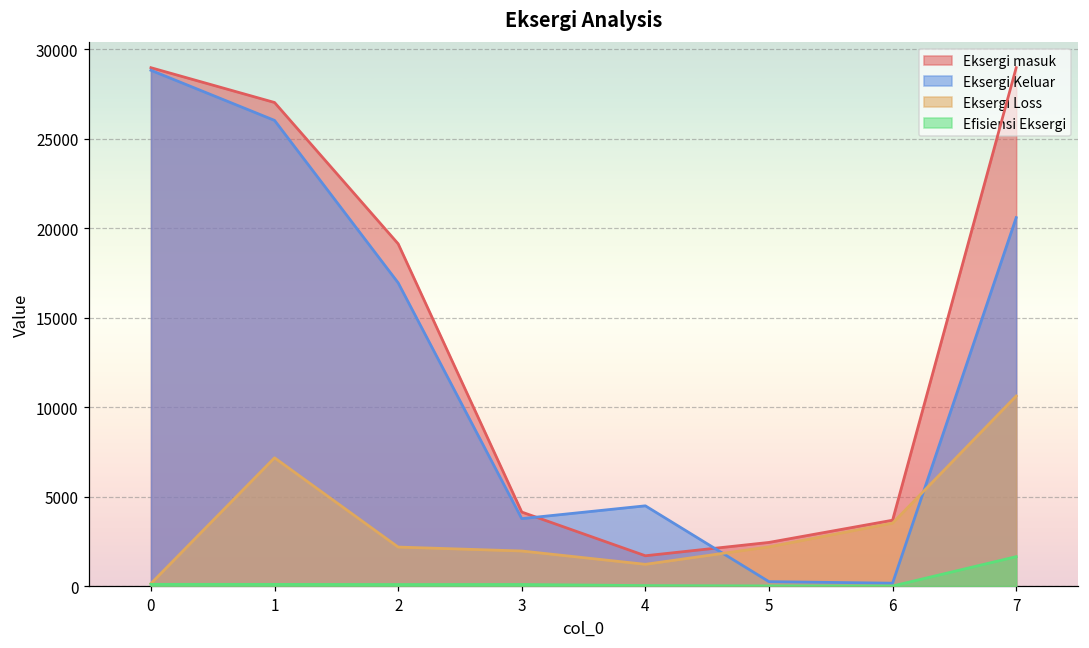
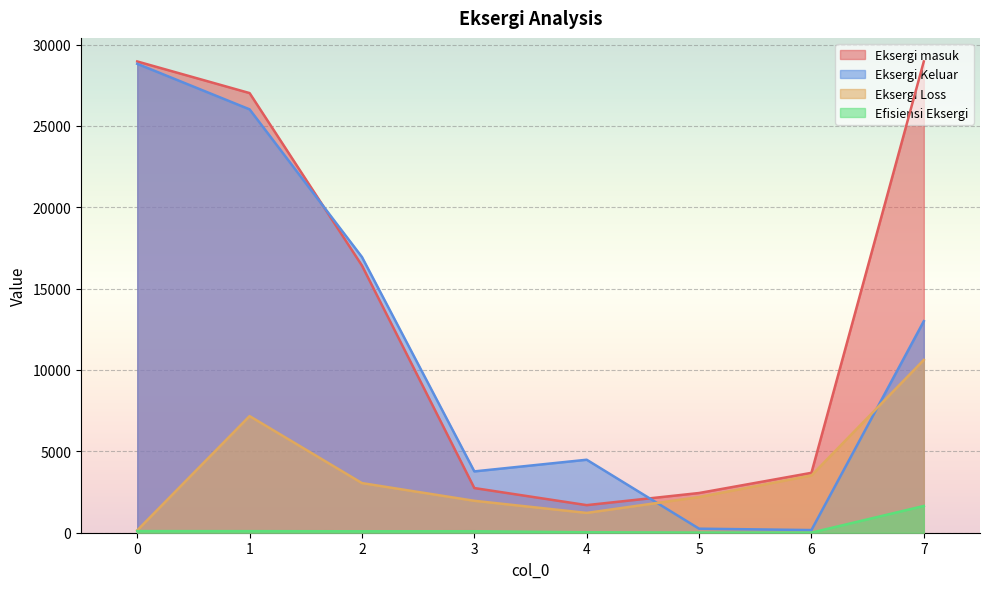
  {
    "Eksergi masuk": {
      "1": 27000,
-     "2": 19100,
-     "3": 4100,
+     "2": 16400,
+     "3": 2700,
      "4": 1700,
      "5": 2400,
      "6": 3700
    },
    "Eksergi Keluar": {
      "1": 26000,
      "2": 16900,
      "3": 3800,
      "4": 4500,
      "5": 200,
-     "7": 20600
+     "7": 13000
    },
    "Eksergi Loss": {
      "1": 7200,
-     "2": 2200,
+     "2": 3000,
      "3": 2000,
      "4": 1200,
      "5": 2200,
      "6": 3500,
      "7": 10600
    },
    "Efisiensi Eksergi": {
      "1": 100,
      "2": 100,
      "3": 100,
      "4": 0,
      "5": 0,
      "7": 1600
    }
  }
